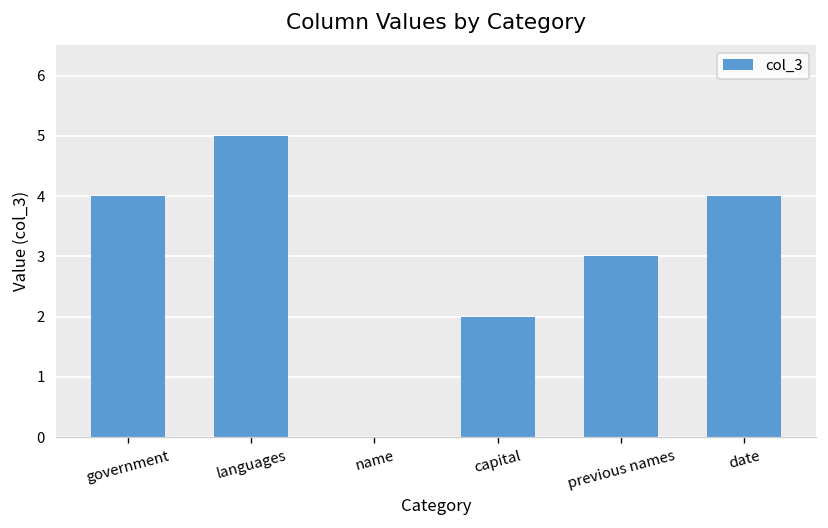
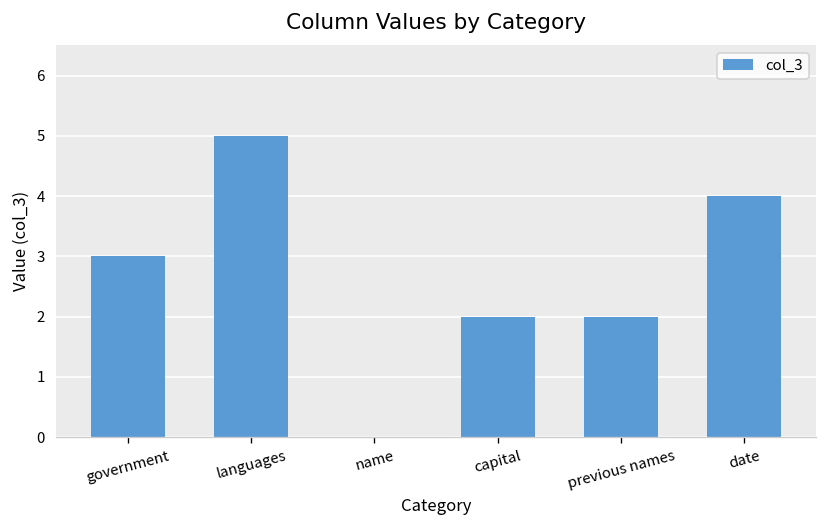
  {
-   "government": 4,
+   "government": 3,
    "languages": 5,
    "name": 0,
    "capital": 2,
-   "previous names": 3,
+   "previous names": 2,
    "date": 4
  }
